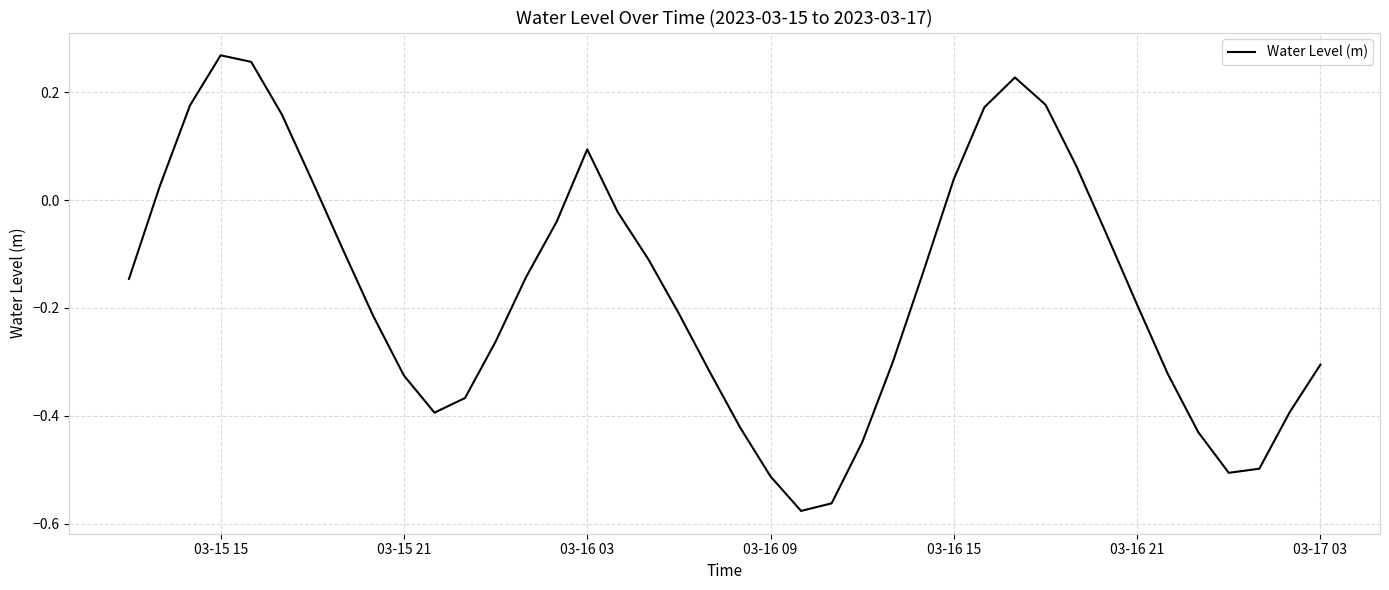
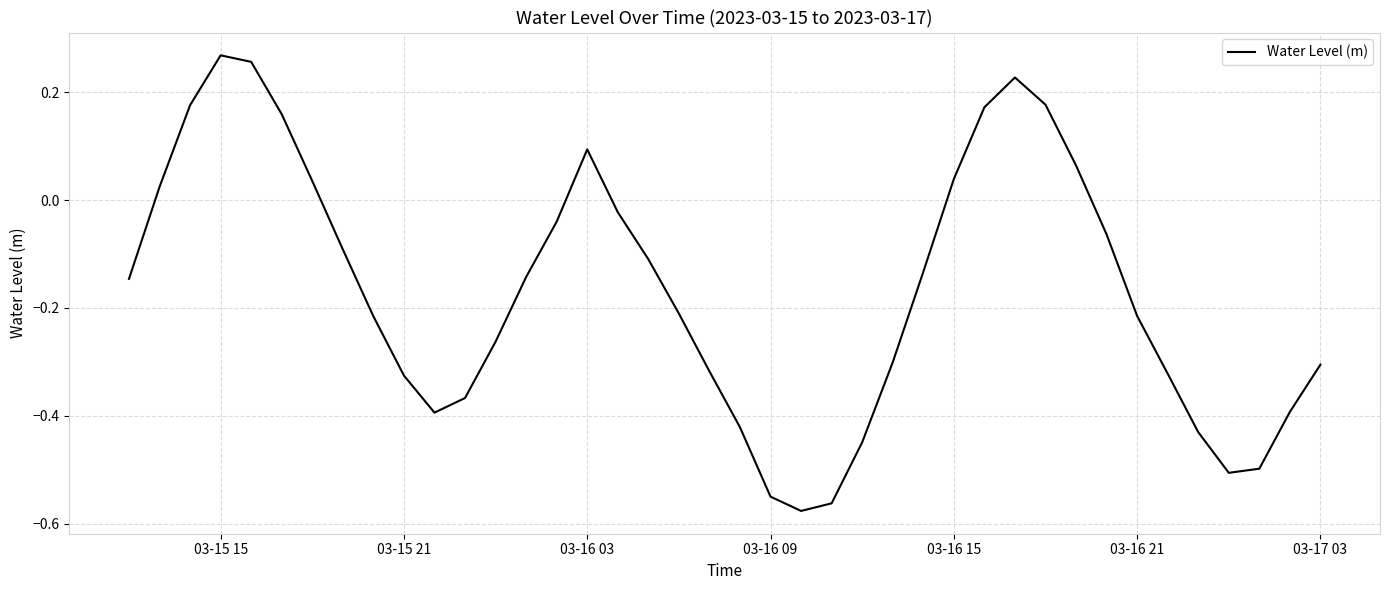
  {
    "03-15 15": 0.27,
    "03-15 21": -0.33,
    "03-16 03": 0.09,
-   "03-16 09": -0.51,
+   "03-16 09": -0.55,
    "03-16 15": 0.04,
-   "03-16 21": -0.19,
+   "03-16 21": -0.21,
    "03-17 03": -0.30
  }
